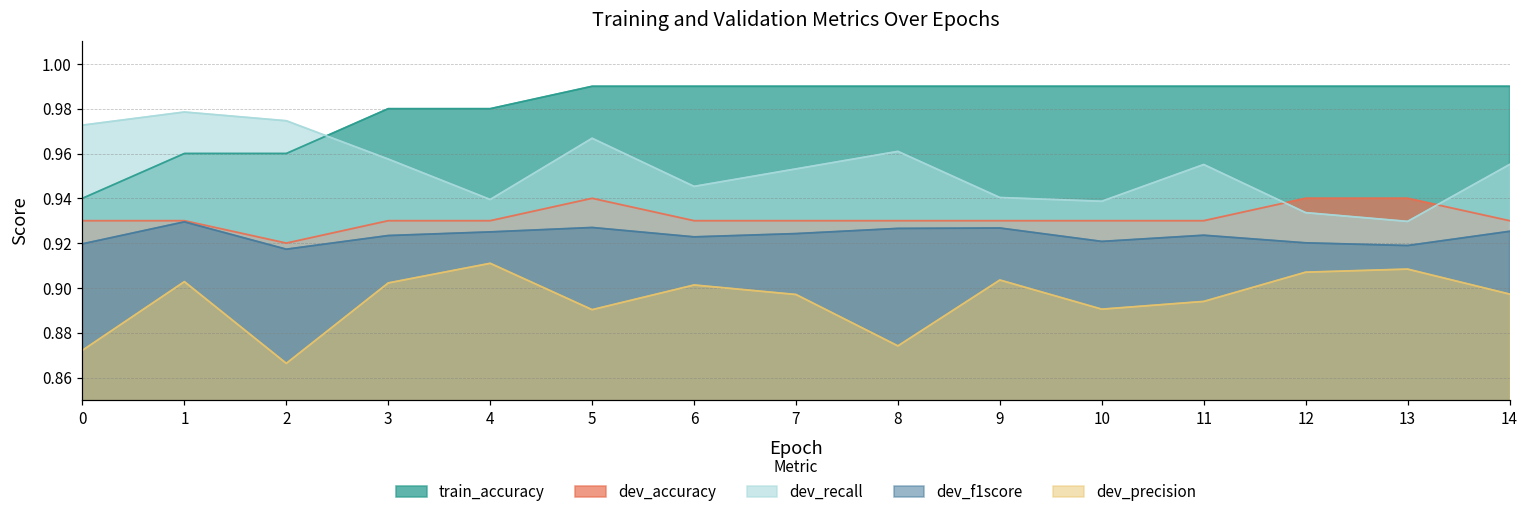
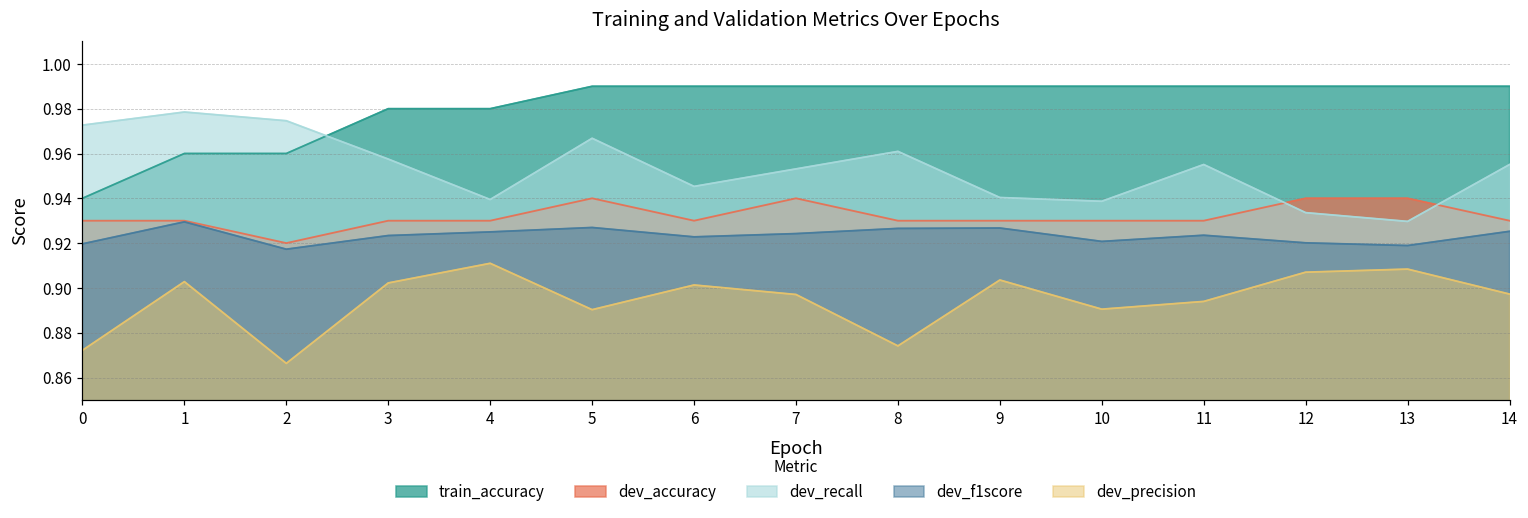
  {
    "dev_accuracy": {
      "0": 0.93,
      "2": 0.92,
      "3": 0.93,
      "4": 0.93,
      "5": 0.94,
      "6": 0.93,
-     "7": 0.93,
+     "7": 0.94,
      "8": 0.93,
      "9": 0.93,
      "10": 0.93,
      "11": 0.93,
      "12": 0.94,
      "13": 0.94,
      "14": 0.93
    },
    "dev_recall": {
      "0": 0.973,
      "1": 0.979,
      "2": 0.975,
      "3": 0.958,
      "4": 0.94,
      "5": 0.967,
      "6": 0.945,
      "7": 0.953,
      "8": 0.96,
      "9": 0.94,
      "10": 0.939,
      "11": 0.955,
      "12": 0.934,
      "13": 0.93,
      "14": 0.955
    },
    "dev_precision": {
      "0": 0.872,
      "1": 0.903,
      "2": 0.866,
      "3": 0.902,
      "4": 0.91,
      "5": 0.89,
      "6": 0.901,
      "7": 0.897,
      "8": 0.874,
      "9": 0.904,
      "10": 0.89,
      "11": 0.894,
      "12": 0.907,
      "13": 0.908,
      "14": 0.897
    }
  }
